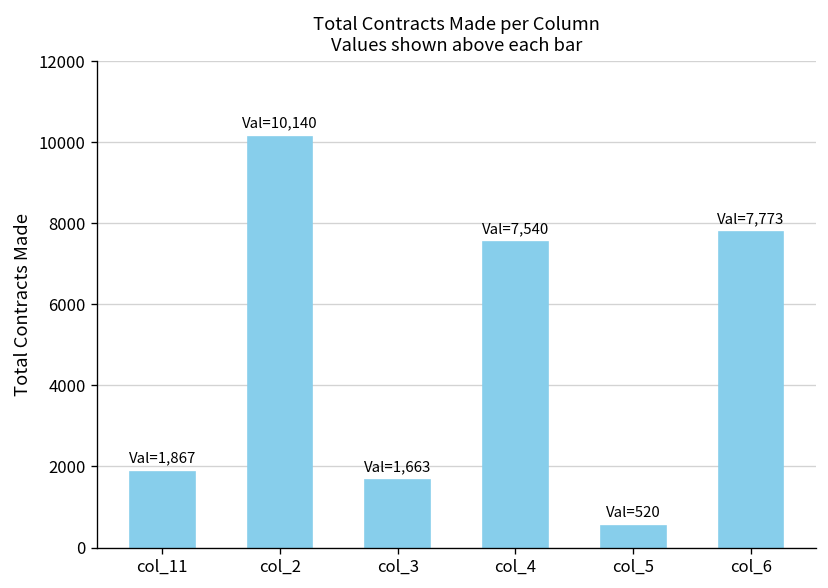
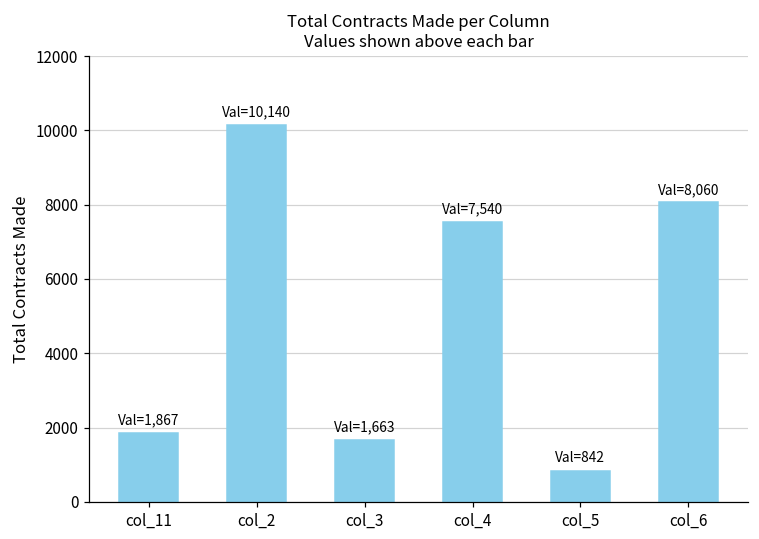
  {
    "col_11": "1,867",
    "col_2": "10,140",
    "col_3": "1,663",
    "col_4": "7,540",
-   "col_5": "520",
-   "col_6": "7,773"
+   "col_5": "842",
+   "col_6": "8,060"
  }
